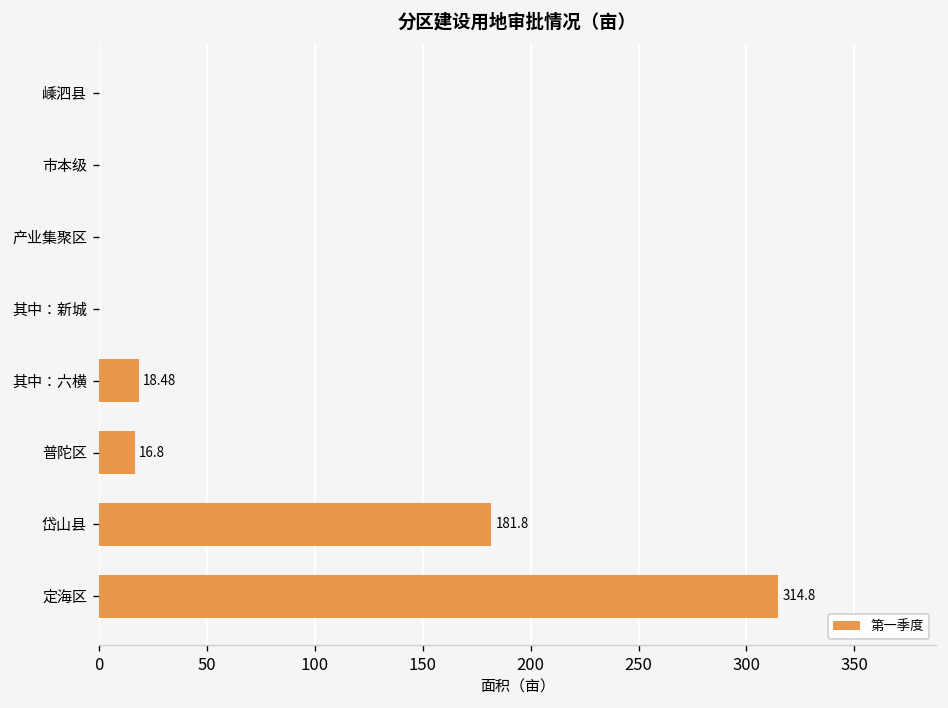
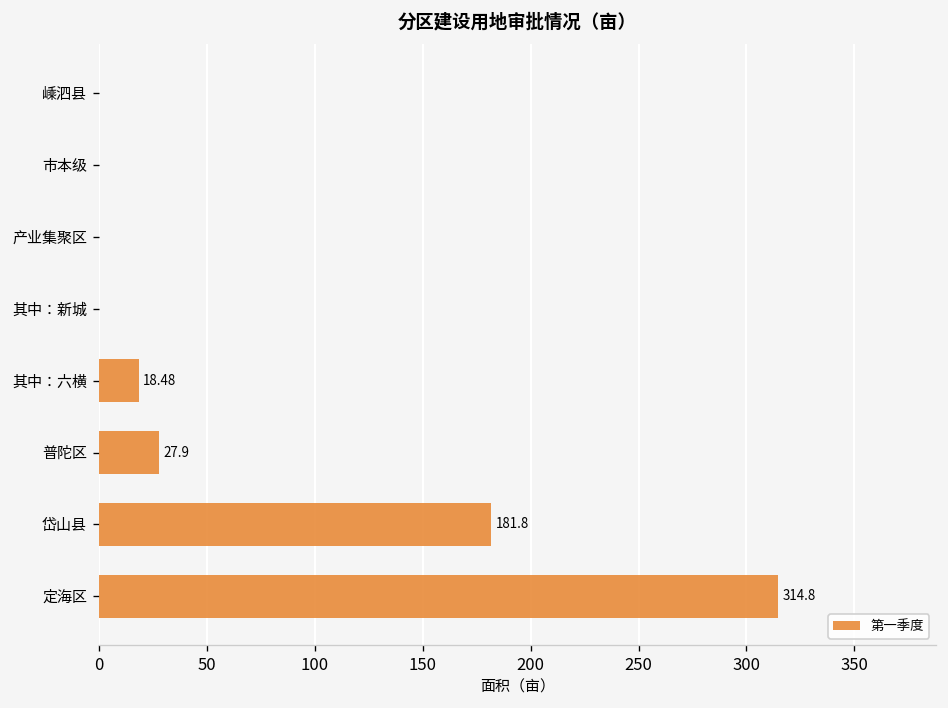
  {
    "其中：六横": 18.48,
-   "普陀区": 16.8,
+   "普陀区": 27.9,
    "岱山县": 181.8,
    "定海区": 314.8
  }
